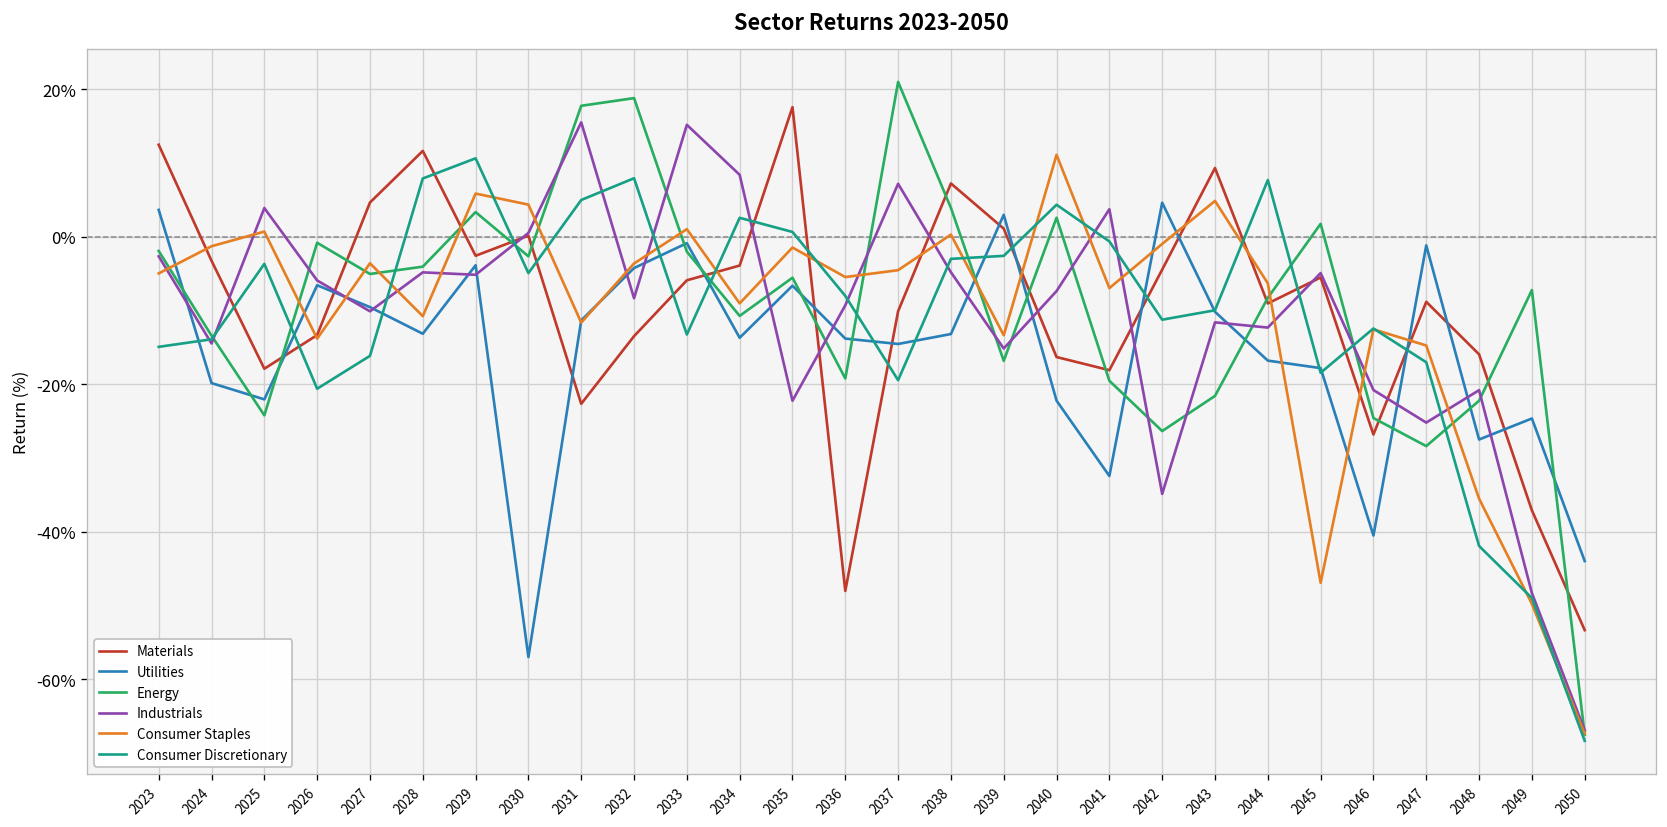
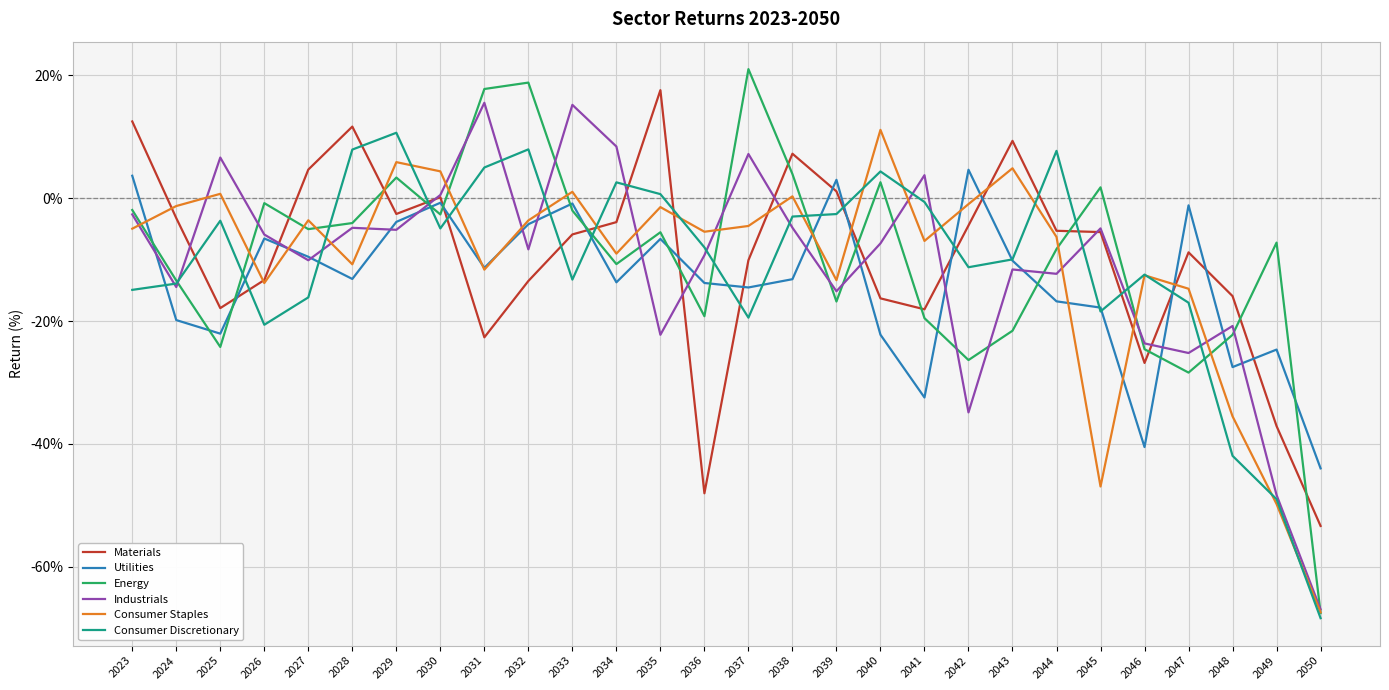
  {
    "Materials": {
      "2023": "13%",
      "2024": "-3%",
      "2025": "-18%",
      "2026": "-13%",
      "2027": "5%",
      "2028": "12%",
      "2029": "-3%",
      "2031": "-23%",
      "2032": "-13%",
      "2033": "-6%",
      "2034": "-4%",
      "2035": "18%",
      "2036": "-48%",
      "2037": "-10%",
      "2038": "7%",
      "2039": "1%",
      "2040": "-16%",
      "2041": "-18%",
      "2042": "-4%",
      "2043": "9%",
-     "2044": "-9%",
+     "2044": "-5%",
      "2045": "-6%",
      "2046": "-27%",
      "2047": "-9%",
      "2048": "-16%",
      "2049": "-37%",
      "2050": "-53%"
    },
    "Utilities": {
      "2023": "4%",
      "2024": "-20%",
      "2025": "-22%",
      "2026": "-7%",
      "2027": "-10%",
      "2028": "-13%",
      "2029": "-4%",
-     "2030": "-57%",
+     "2030": "-1%",
      "2032": "-4%",
      "2033": "-1%",
      "2034": "-14%",
      "2035": "-7%",
      "2036": "-14%",
      "2037": "-15%",
      "2038": "-13%",
      "2039": "3%",
      "2040": "-22%",
      "2041": "-32%",
      "2042": "5%",
      "2044": "-17%",
      "2045": "-18%",
      "2046": "-41%",
      "2047": "-1%",
      "2048": "-27%",
      "2049": "-25%",
      "2050": "-44%"
    },
    "Industrials": {
      "2023": "-3%",
      "2024": "-14%",
-     "2025": "4%",
+     "2025": "7%",
      "2026": "-6%",
      "2027": "-10%",
      "2028": "-5%",
      "2029": "-5%",
      "2031": "16%",
      "2032": "-8%",
      "2033": "15%",
      "2034": "8%",
      "2035": "-22%",
      "2036": "-9%",
      "2037": "7%",
      "2038": "-5%",
      "2039": "-15%",
      "2040": "-7%",
      "2041": "4%",
      "2042": "-35%",
      "2043": "-12%",
      "2044": "-12%",
      "2045": "-5%",
-     "2046": "-21%",
+     "2046": "-24%",
      "2047": "-25%",
      "2048": "-21%",
      "2049": "-48%",
      "2050": "-67%"
    },
    "Consumer Staples": {
      "2023": "-5%",
      "2024": "-1%",
      "2025": "1%",
      "2026": "-14%",
      "2027": "-4%",
      "2028": "-11%",
      "2029": "6%",
      "2030": "4%",
      "2032": "-4%",
      "2033": "1%",
      "2034": "-9%",
      "2035": "-1%",
      "2036": "-5%",
      "2037": "-5%",
      "2038": "0%",
      "2039": "-13%",
      "2040": "11%",
      "2041": "-7%",
      "2042": "-1%",
      "2043": "5%",
      "2044": "-6%",
      "2045": "-47%",
      "2047": "-15%",
      "2048": "-36%",
      "2049": "-50%"
    }
  }
